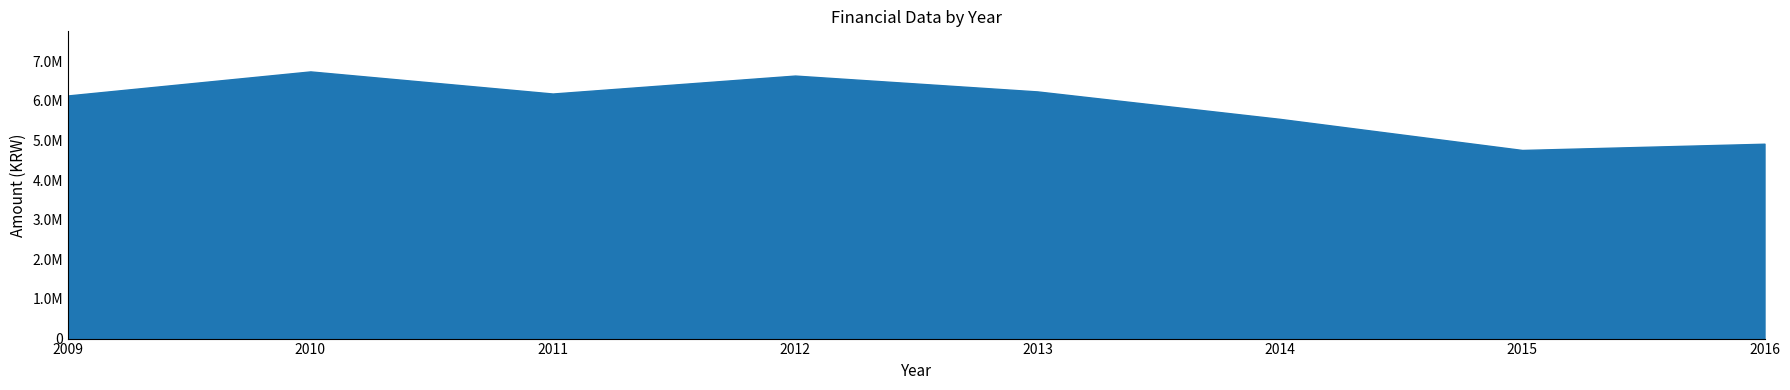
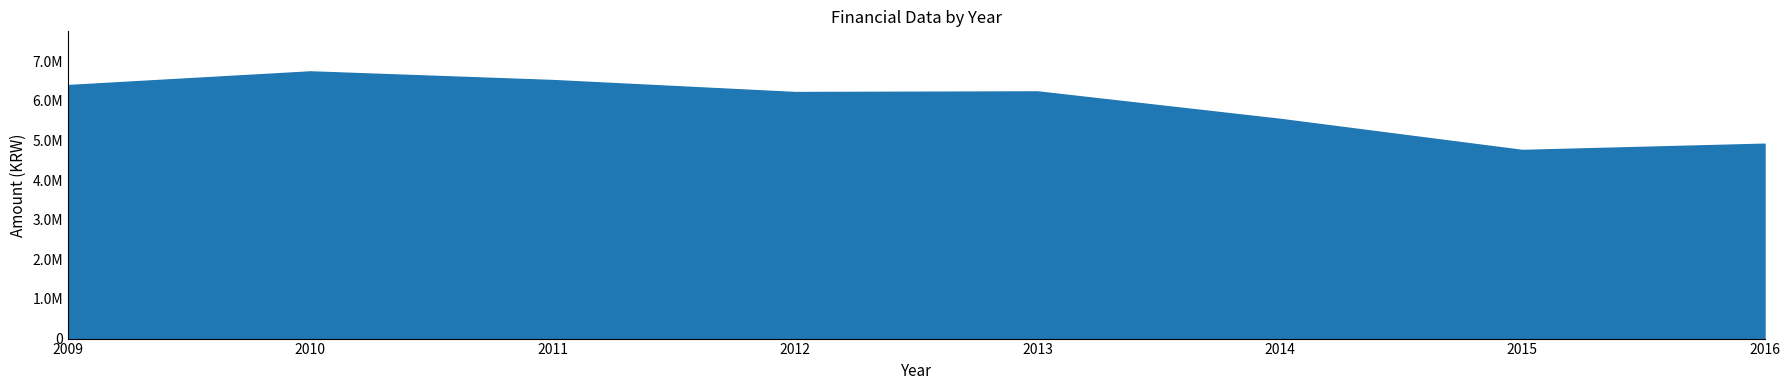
  {
-   "2009": 6100000,
+   "2009": 6400000,
    "2010": 6700000,
-   "2011": 6200000,
-   "2012": 6600000,
+   "2011": 6500000,
+   "2012": 6200000,
    "2013": 6200000,
    "2014": 5500000,
    "2015": 4800000,
    "2016": 4900000
  }
